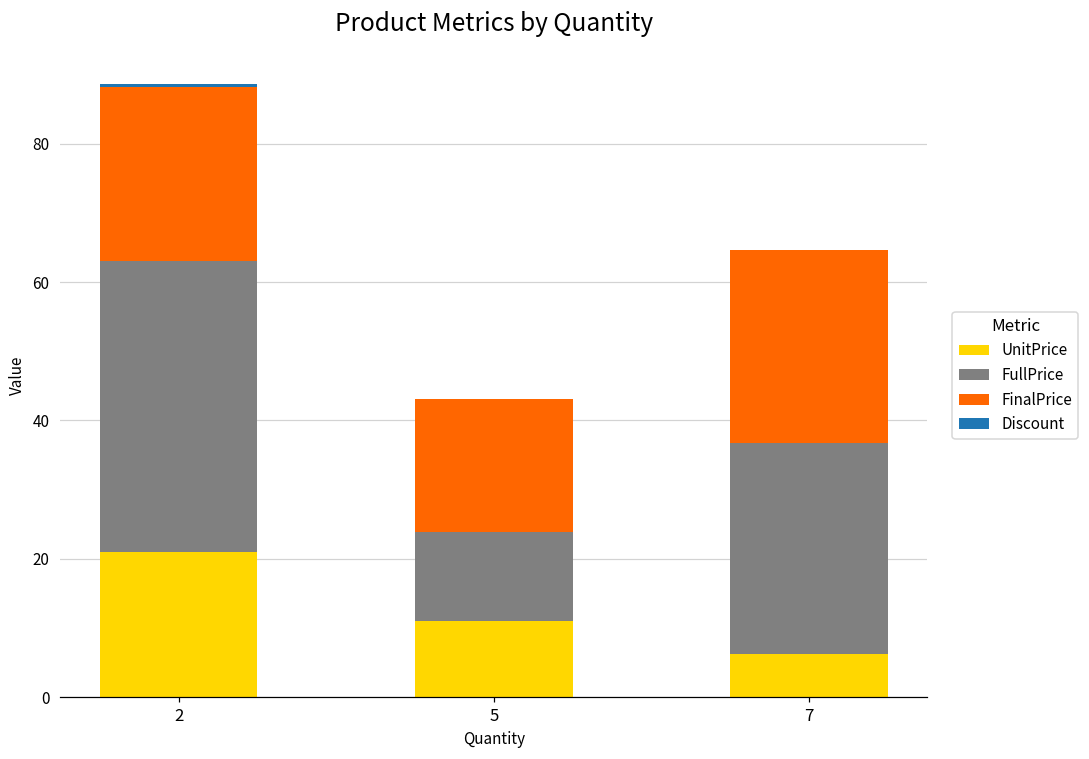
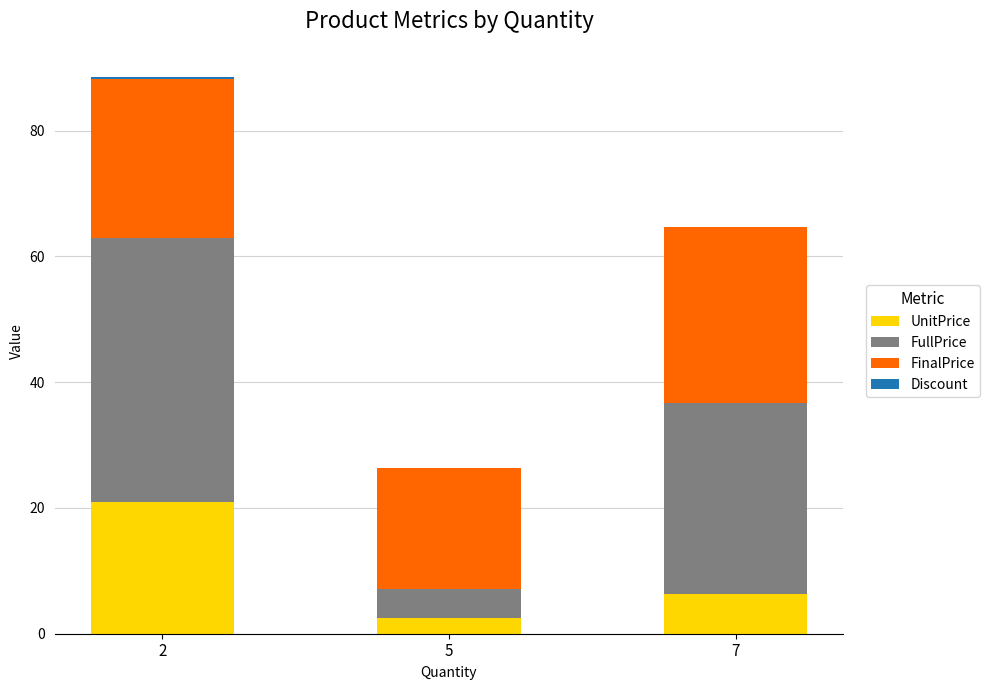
  {
    "UnitPrice": {
      "2": 21,
-     "5": 11,
+     "5": 3,
      "7": 6
    },
    "FullPrice": {
      "2": 42,
-     "5": 13,
+     "5": 5,
      "7": 30
    },
    "FinalPrice": {
      "2": 25,
      "5": 19,
      "7": 28
    },
    "Discount": {
      "2": 0,
      "5": 0,
      "7": 0
    }
  }
